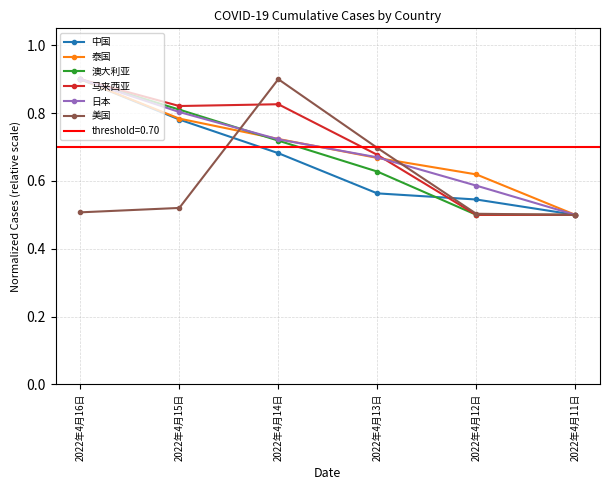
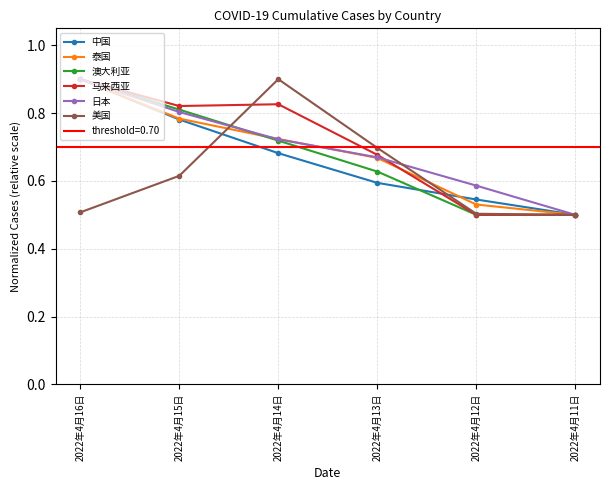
  {
    "中国": {
      "2022年4月14日": 0.68,
-     "2022年4月13日": 0.56,
+     "2022年4月13日": 0.59,
      "2022年4月12日": 0.55
    },
    "泰国": {
-     "2022年4月12日": 0.62
+     "2022年4月12日": 0.53
    },
    "澳大利亚": {
      "2022年4月13日": 0.63
    },
    "马来西亚": {
      "2022年4月15日": 0.82,
      "2022年4月14日": 0.83
    },
    "日本": {
      "2022年4月12日": 0.59
    },
    "美国": {
      "2022年4月16日": 0.51,
-     "2022年4月15日": 0.52,
+     "2022年4月15日": 0.62,
      "2022年4月14日": 0.90,
      "2022年4月13日": 0.70
    }
  }
